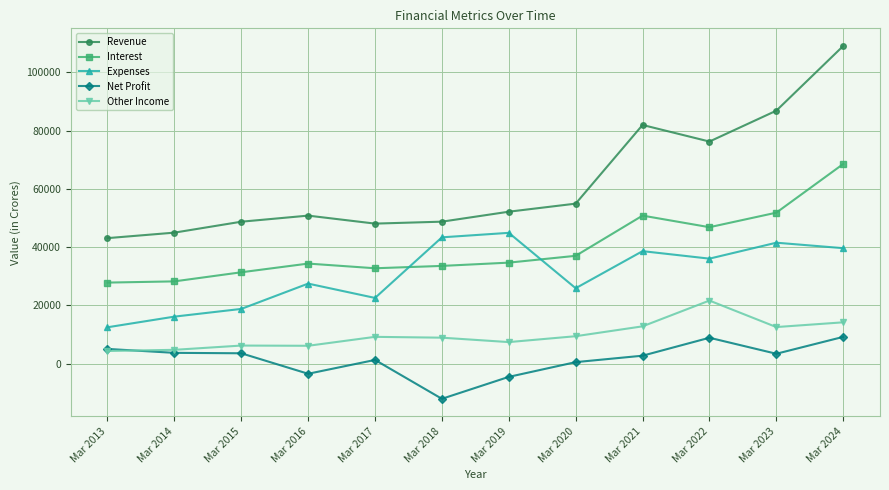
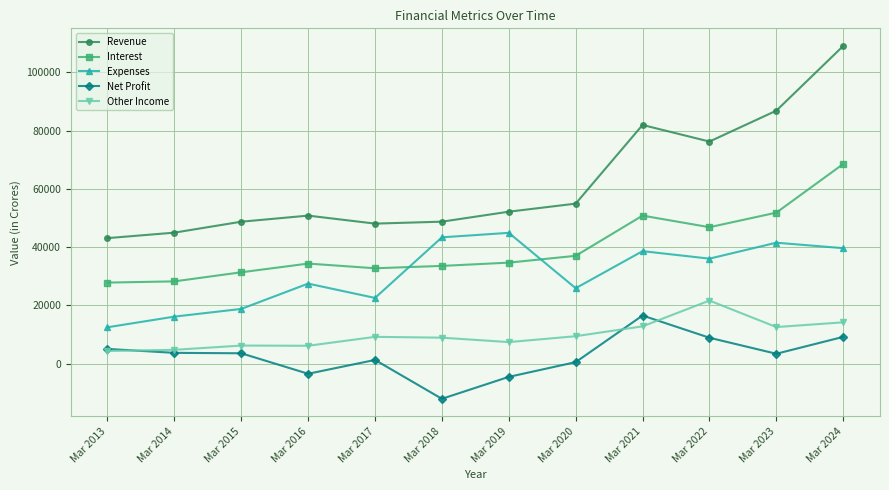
  {
    "Expenses": {
      "Mar 2013": 12000,
      "Mar 2014": 16000,
      "Mar 2015": 19000,
      "Mar 2016": 27000,
      "Mar 2017": 23000,
      "Mar 2018": 43000,
      "Mar 2019": 45000,
      "Mar 2020": 26000,
      "Mar 2021": 39000,
      "Mar 2022": 36000,
      "Mar 2023": 42000,
      "Mar 2024": 40000
    },
    "Net Profit": {
      "Mar 2014": 4000,
      "Mar 2015": 4000,
      "Mar 2016": -4000,
      "Mar 2017": 1000,
      "Mar 2018": -12000,
      "Mar 2019": -5000,
      "Mar 2020": 0,
-     "Mar 2021": 3000,
+     "Mar 2021": 16000,
      "Mar 2022": 9000,
      "Mar 2023": 3000,
      "Mar 2024": 9000
    },
    "Other Income": {
      "Mar 2014": 5000,
      "Mar 2015": 6000,
      "Mar 2016": 6000,
      "Mar 2017": 9000,
      "Mar 2018": 9000,
      "Mar 2019": 7000,
      "Mar 2020": 9000,
      "Mar 2021": 13000,
      "Mar 2022": 22000,
      "Mar 2023": 13000,
      "Mar 2024": 14000
    }
  }
